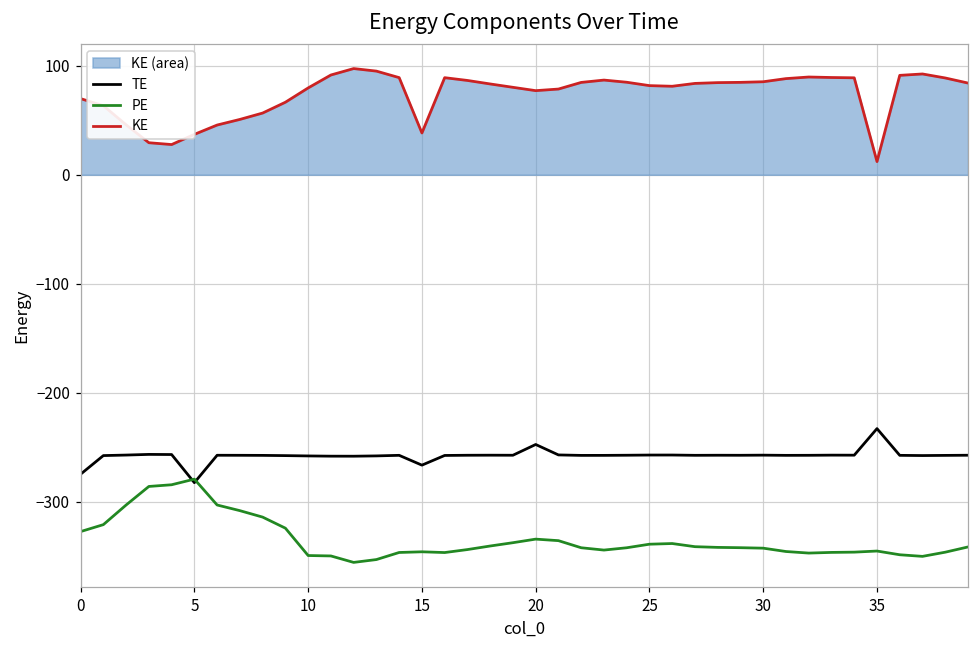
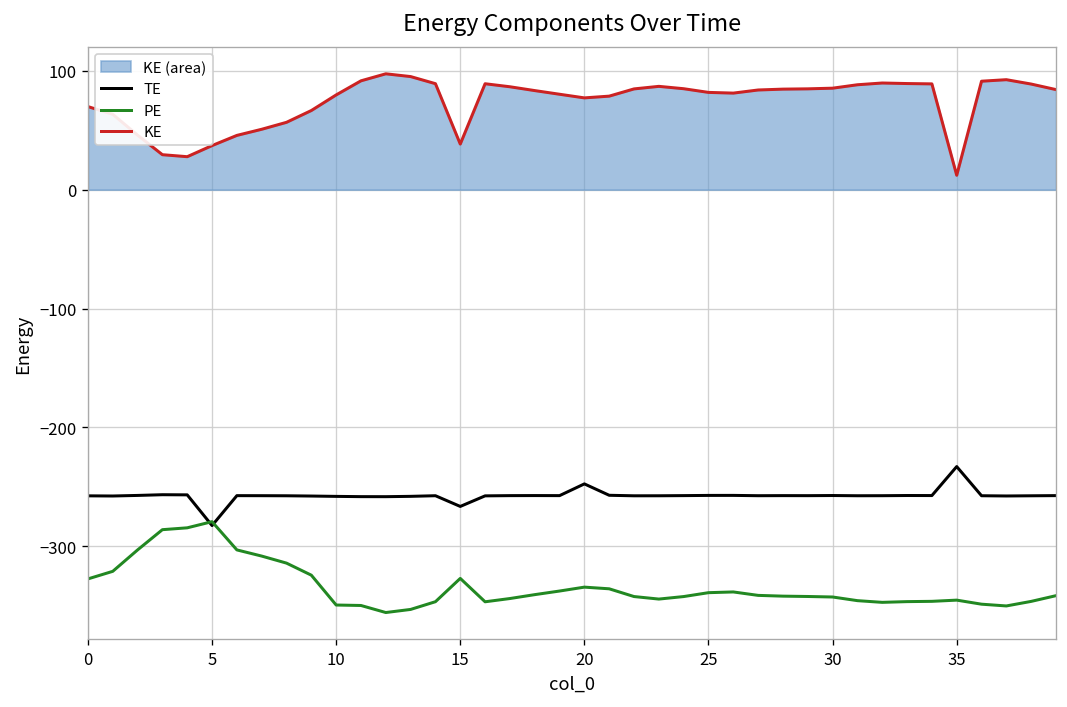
  {
    "TE": {
-     "0": -270,
+     "0": -260,
      "5": -280,
      "10": -260,
      "15": -270,
      "20": -250,
      "25": -260,
      "30": -260,
      "35": -230
    },
    "PE": {
      "0": -330,
      "5": -280,
      "10": -350,
-     "15": -350,
+     "15": -330,
      "20": -330,
      "25": -340,
      "30": -340,
      "35": -350
    },
    "KE (area)": {
      "0": 70,
      "10": 80,
      "15": 40,
      "20": 80,
      "25": 80,
      "30": 90,
      "35": 10
    }
  }
